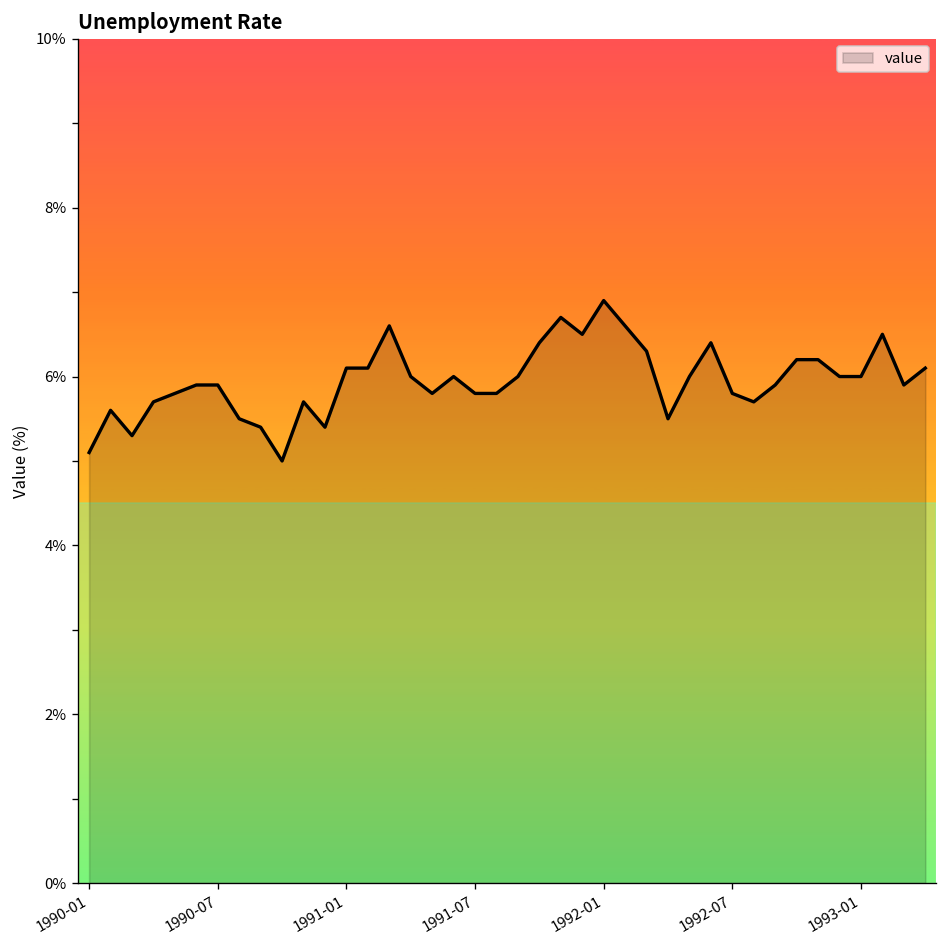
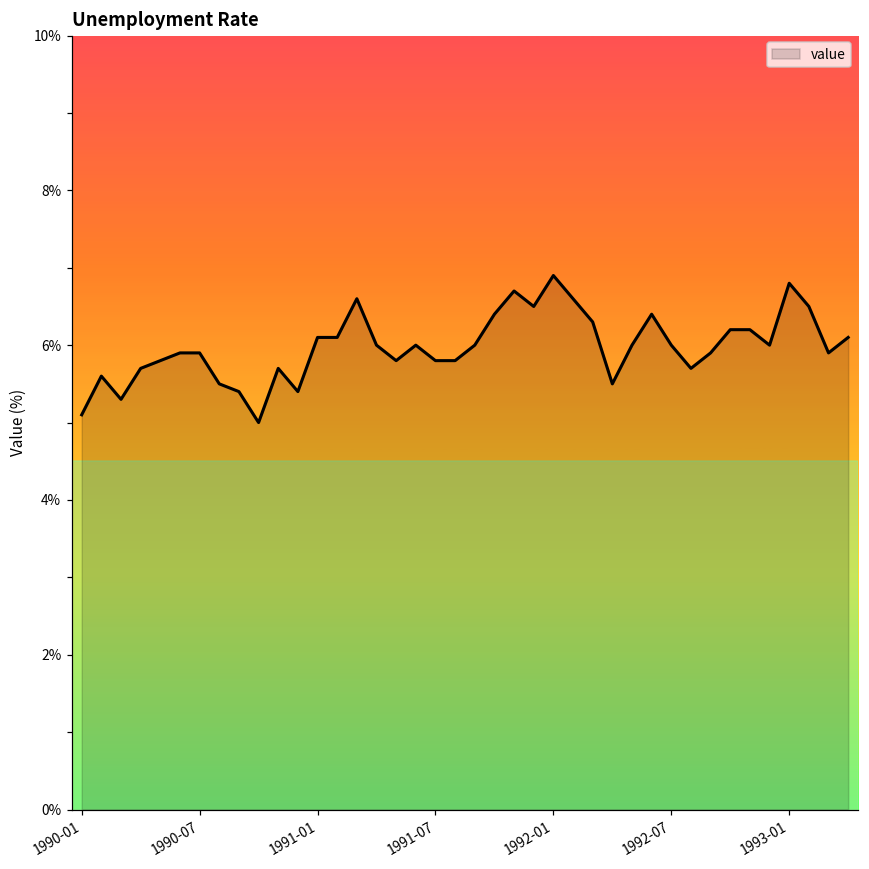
  {
    "1990-01": "5.1%",
    "1990-07": "5.9%",
    "1991-01": "6.1%",
    "1991-07": "5.8%",
    "1992-01": "6.9%",
-   "1992-07": "5.8%",
-   "1993-01": "6.0%"
+   "1992-07": "6.0%",
+   "1993-01": "6.8%"
  }
